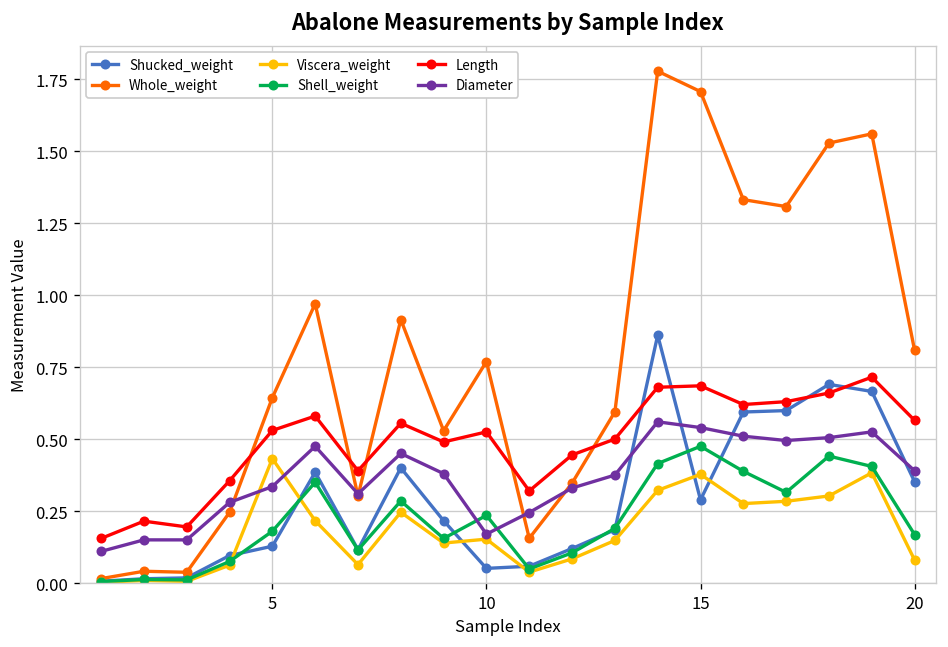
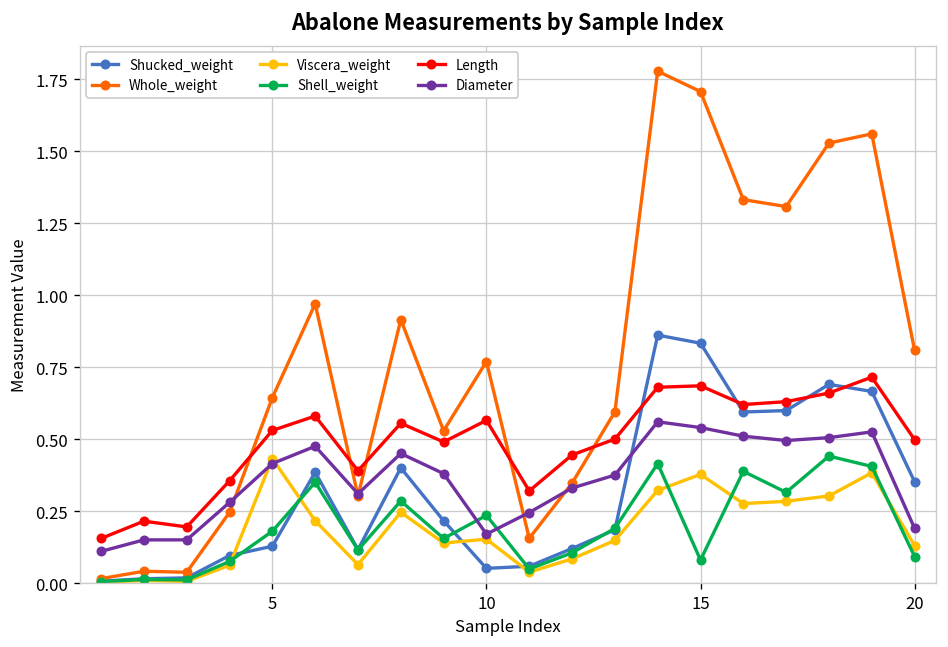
  {
    "Shucked_weight": {
      "5": 0.13,
      "10": 0.05,
-     "15": 0.29,
+     "15": 0.83,
      "20": 0.35
    },
    "Whole_weight": {
      "5": 0.64,
      "10": 0.77,
      "15": 1.71,
      "20": 0.81
    },
    "Viscera_weight": {
      "5": 0.43,
      "10": 0.15,
      "15": 0.38,
-     "20": 0.08
+     "20": 0.13
    },
    "Shell_weight": {
      "5": 0.18,
      "10": 0.24,
-     "15": 0.48,
-     "20": 0.17
+     "15": 0.08,
+     "20": 0.09
    },
    "Length": {
      "5": 0.53,
-     "10": 0.53,
+     "10": 0.57,
      "15": 0.69,
-     "20": 0.57
+     "20": 0.50
    },
    "Diameter": {
-     "5": 0.34,
+     "5": 0.42,
      "10": 0.17,
      "15": 0.54,
-     "20": 0.39
+     "20": 0.19
    }
  }
